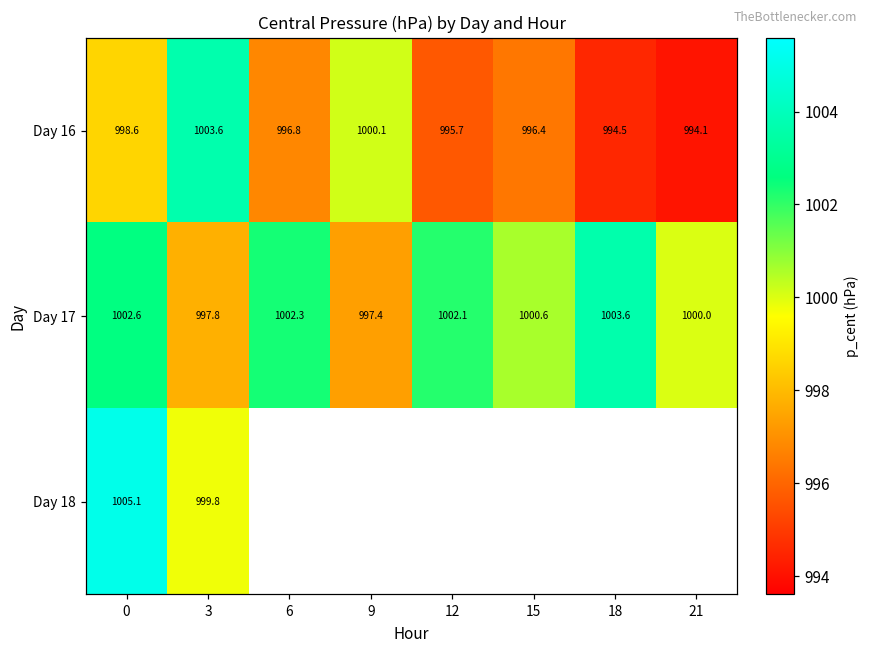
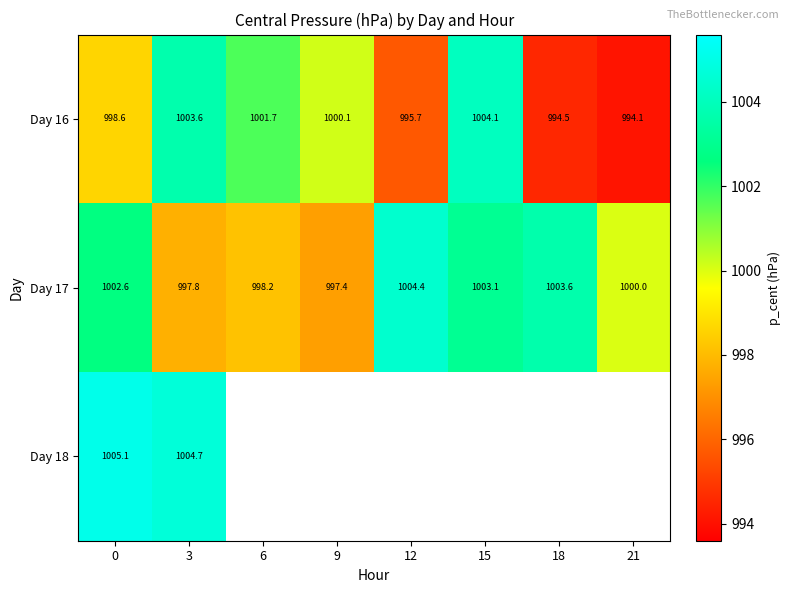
  {
    "Day 16": {
      "0": 998.6,
      "3": 1003.6,
-     "6": 996.8,
+     "6": 1001.7,
      "9": 1000.1,
      "12": 995.7,
-     "15": 996.4,
+     "15": 1004.1,
      "18": 994.5,
      "21": 994.1
    },
    "Day 17": {
      "0": 1002.6,
      "3": 997.8,
-     "6": 1002.3,
+     "6": 998.2,
      "9": 997.4,
-     "12": 1002.1,
-     "15": 1000.6,
+     "12": 1004.4,
+     "15": 1003.1,
      "18": 1003.6,
      "21": 1000.0
    },
    "Day 18": {
      "0": 1005.1,
-     "3": 999.8
+     "3": 1004.7
    }
  }
